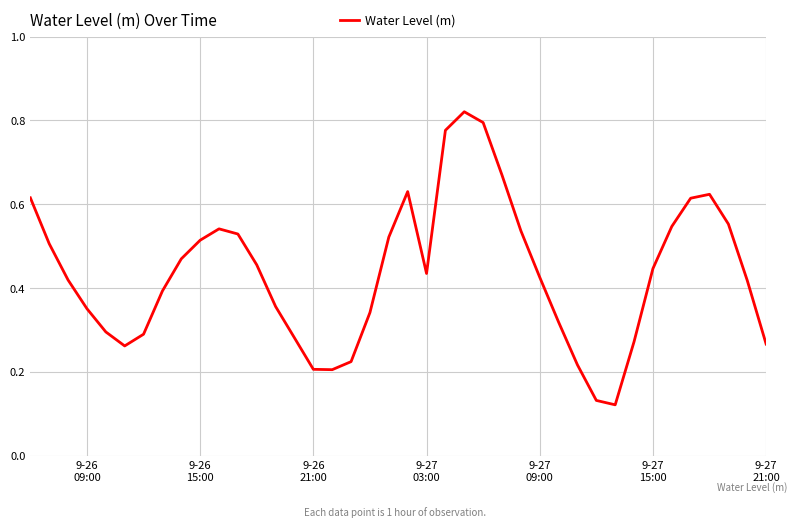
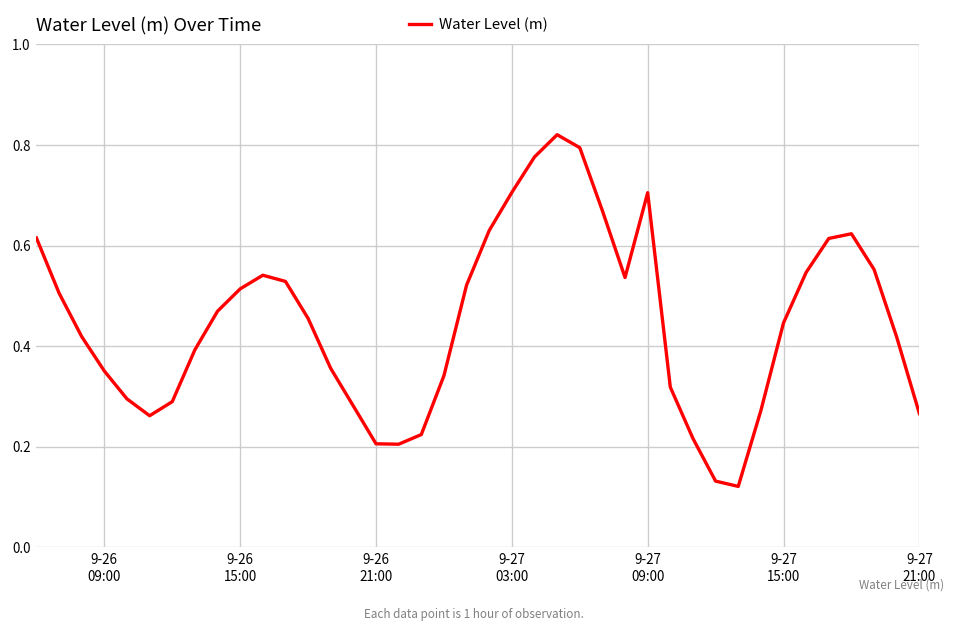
  {
    "9-26 09:00": 0.35,
    "9-26 15:00": 0.51,
    "9-26 21:00": 0.21,
-   "9-27 03:00": 0.43,
-   "9-27 09:00": 0.43,
+   "9-27 03:00": 0.71,
+   "9-27 09:00": 0.71,
    "9-27 15:00": 0.45,
    "9-27 21:00": 0.27
  }
